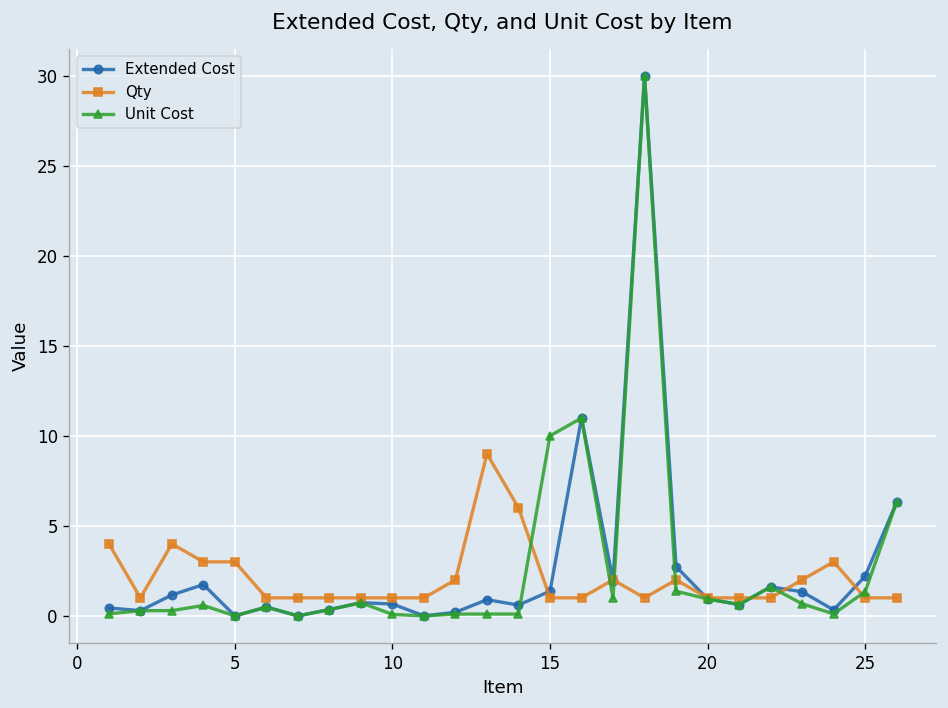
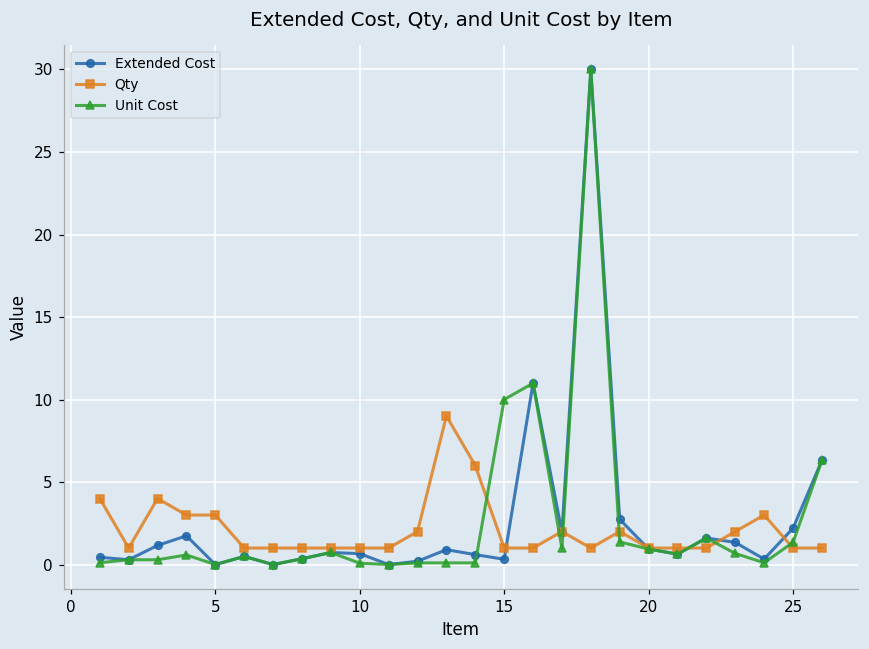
  {
    "Extended Cost": {
      "10": 0.7,
-     "15": 1.4,
+     "15": 0.3,
      "25": 2.2
    },
    "Qty": {
      "5": 3.0,
      "10": 1.0,
      "15": 1.0,
      "25": 1.0
    },
    "Unit Cost": {
      "10": 0.1,
      "15": 10.0,
      "25": 1.3
    }
  }
